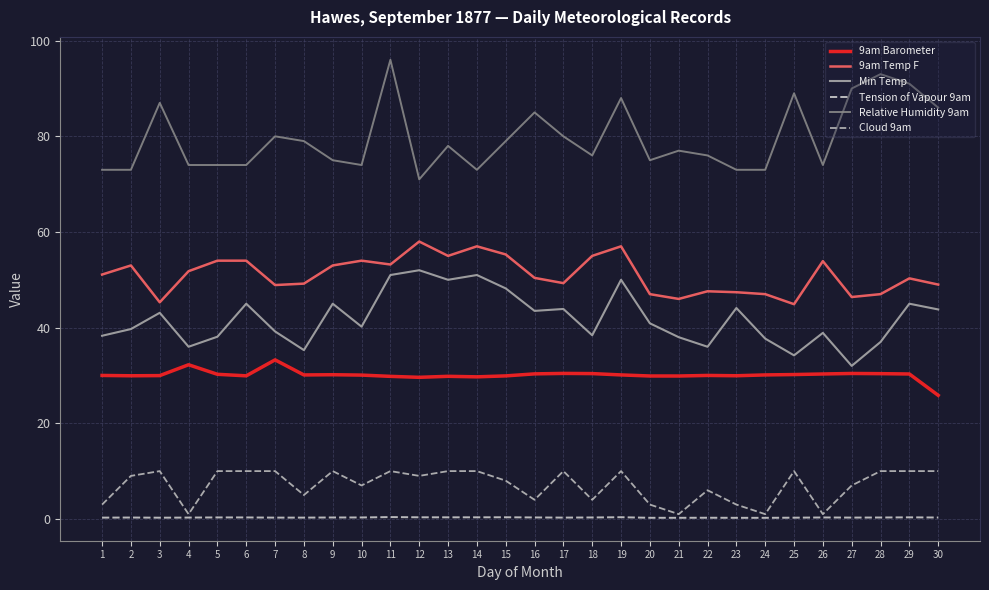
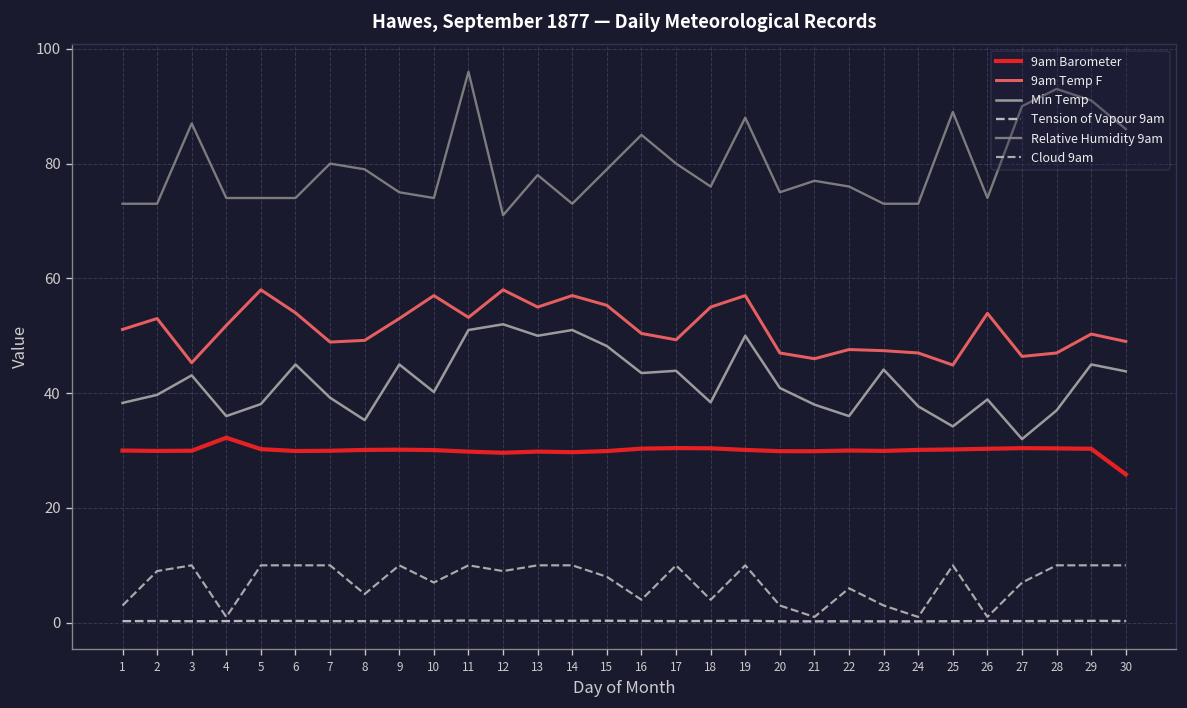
  {
    "9am Barometer": {
      "1": 30,
      "2": 30,
      "3": 30,
      "4": 32,
      "5": 30,
      "6": 30,
-     "7": 33,
+     "7": 30,
      "8": 30,
      "9": 30,
      "10": 30,
      "11": 30,
      "12": 30,
      "13": 30,
      "14": 30,
      "15": 30,
      "16": 30,
      "17": 30,
      "18": 30,
      "19": 30,
      "20": 30,
      "21": 30,
      "22": 30,
      "23": 30,
      "24": 30,
      "25": 30,
      "26": 30,
      "27": 30,
      "28": 30,
      "29": 30,
      "30": 26
    },
    "9am Temp F": {
      "1": 51,
      "2": 53,
      "3": 45,
      "4": 52,
-     "5": 54,
+     "5": 58,
      "6": 54,
      "7": 49,
      "8": 49,
      "9": 53,
-     "10": 54,
+     "10": 57,
      "11": 53,
      "12": 58,
      "13": 55,
      "14": 57,
      "15": 55,
      "16": 50,
      "17": 49,
      "18": 55,
      "19": 57,
      "20": 47,
      "21": 46,
      "22": 48,
      "23": 47,
      "24": 47,
      "25": 45,
      "26": 54,
      "27": 46,
      "28": 47,
      "29": 50,
      "30": 49
    }
  }
